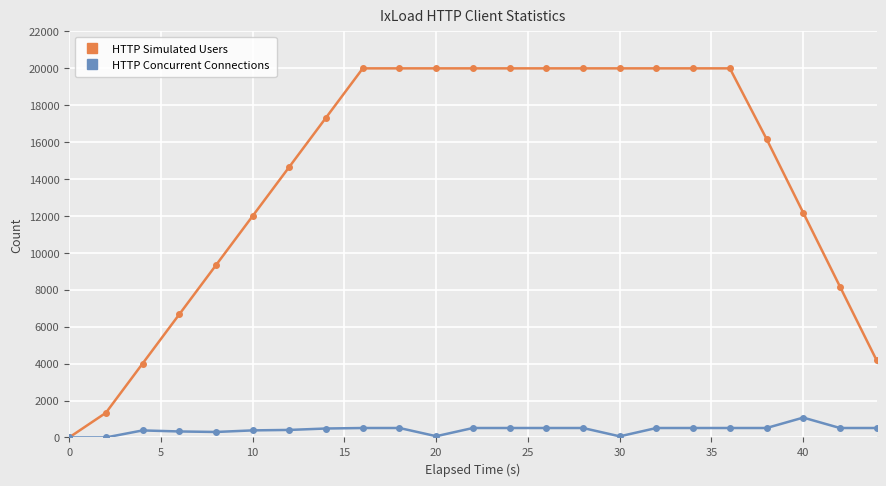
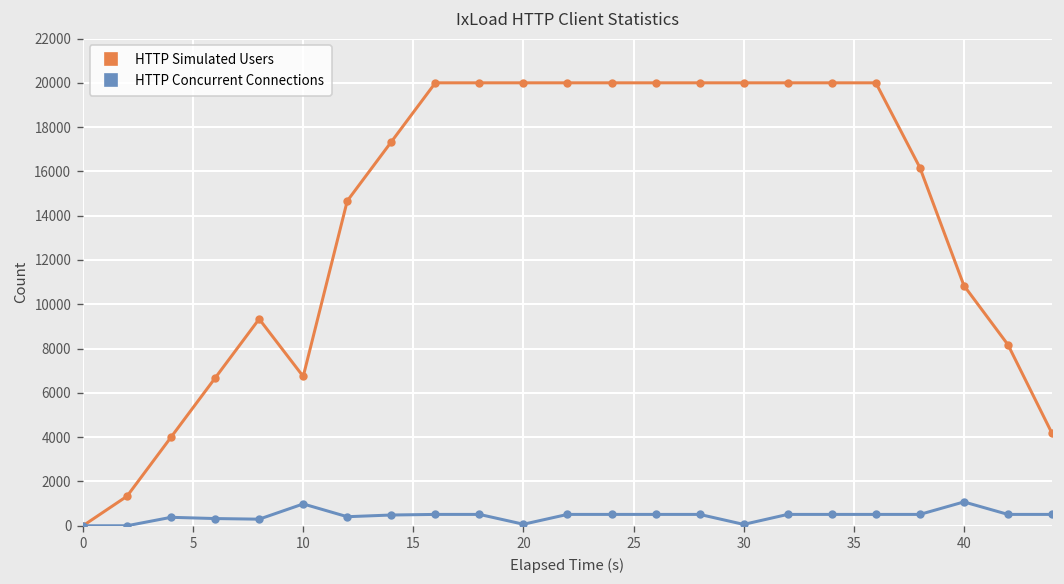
  {
    "HTTP Simulated Users": {
-     "10": 12000,
+     "10": 6700,
      "20": 20000,
      "30": 20000,
-     "40": 12200
+     "40": 10800
    },
    "HTTP Concurrent Connections": {
-     "10": 400,
+     "10": 1000,
      "20": 100,
      "30": 100,
      "40": 1100
    }
  }
